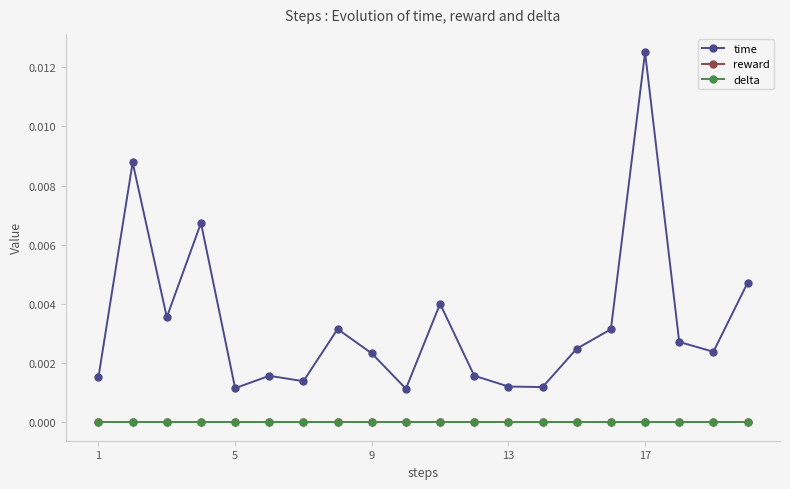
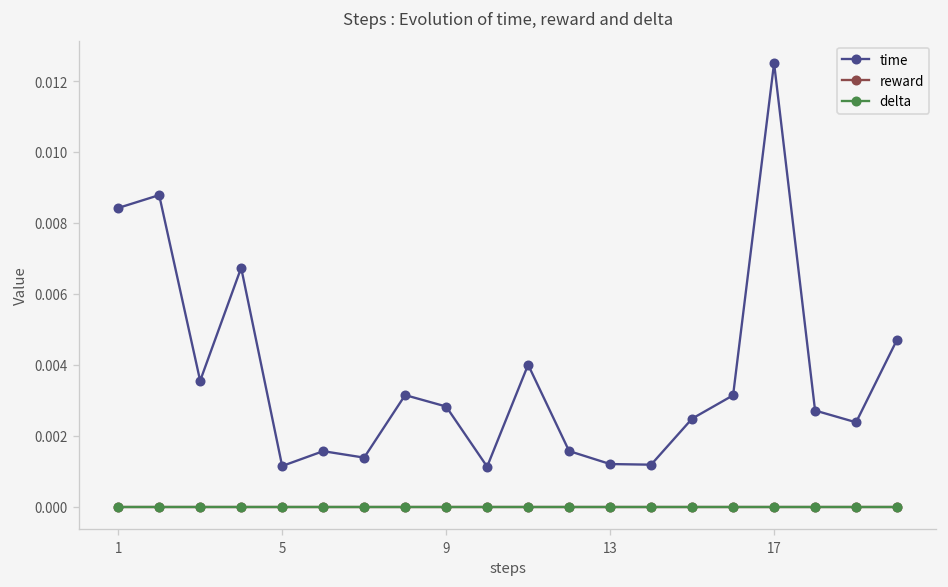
  {
    "time": {
-     "1": 0.0015,
+     "1": 0.0084,
      "5": 0.0012,
-     "9": 0.0023,
+     "9": 0.0028,
      "13": 0.0012,
      "17": 0.0125
    },
    "delta": {
      "1": 0.0000,
      "5": 0.0000,
      "9": 0.0000,
      "13": 0.0000,
      "17": 0.0000
    }
  }
